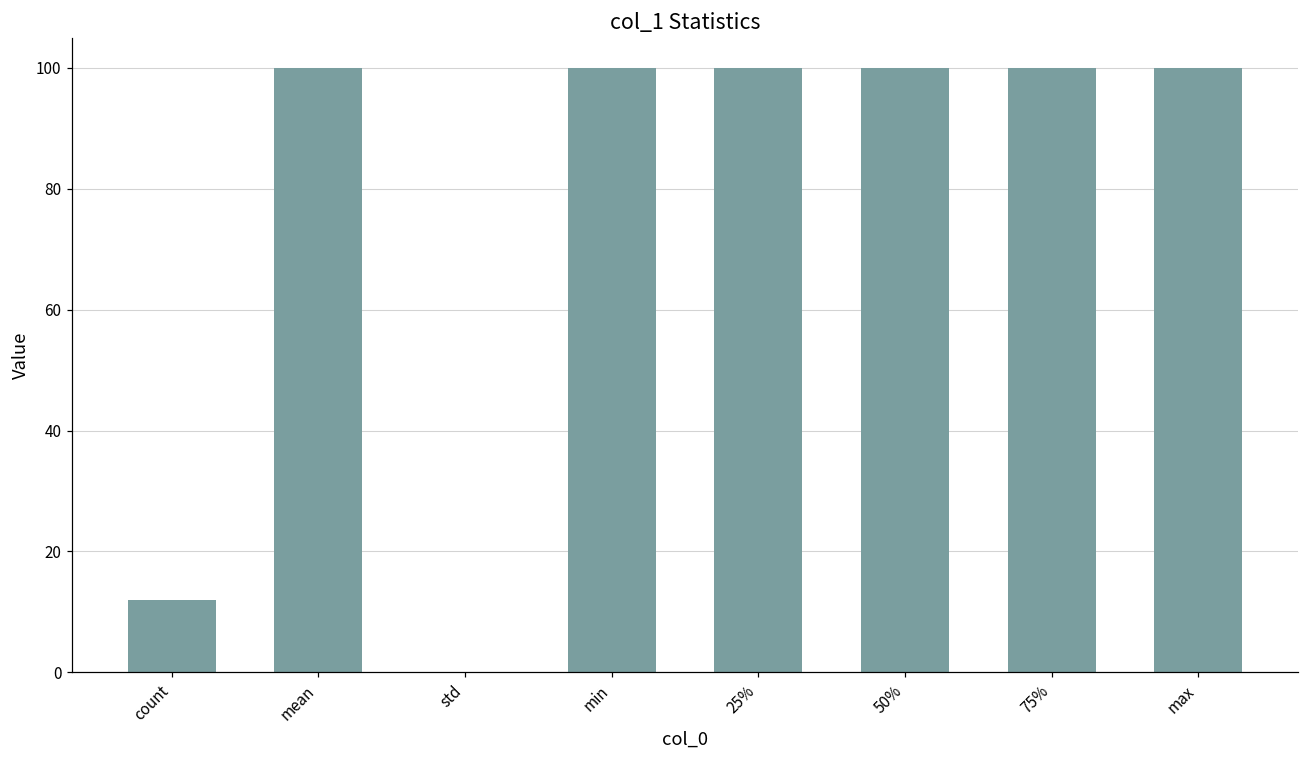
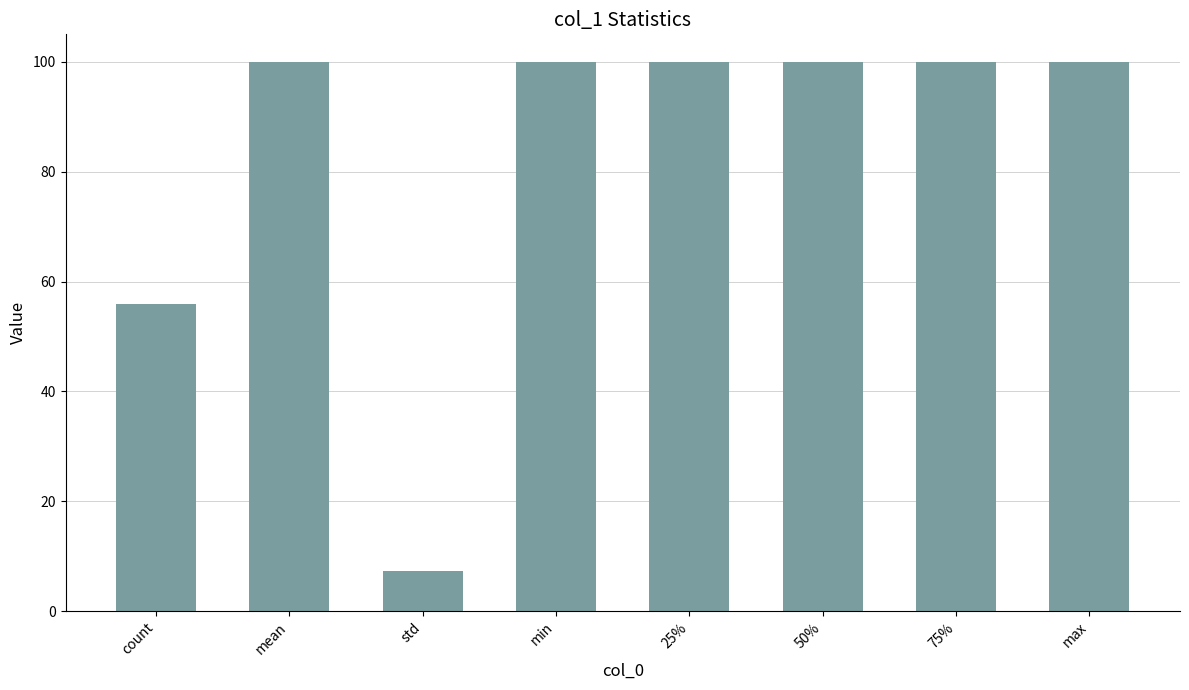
  {
-   "count": 12,
+   "count": 56,
    "mean": 100,
-   "std": 0,
+   "std": 7,
    "min": 100,
    "25%": 100,
    "50%": 100,
    "75%": 100,
    "max": 100
  }
